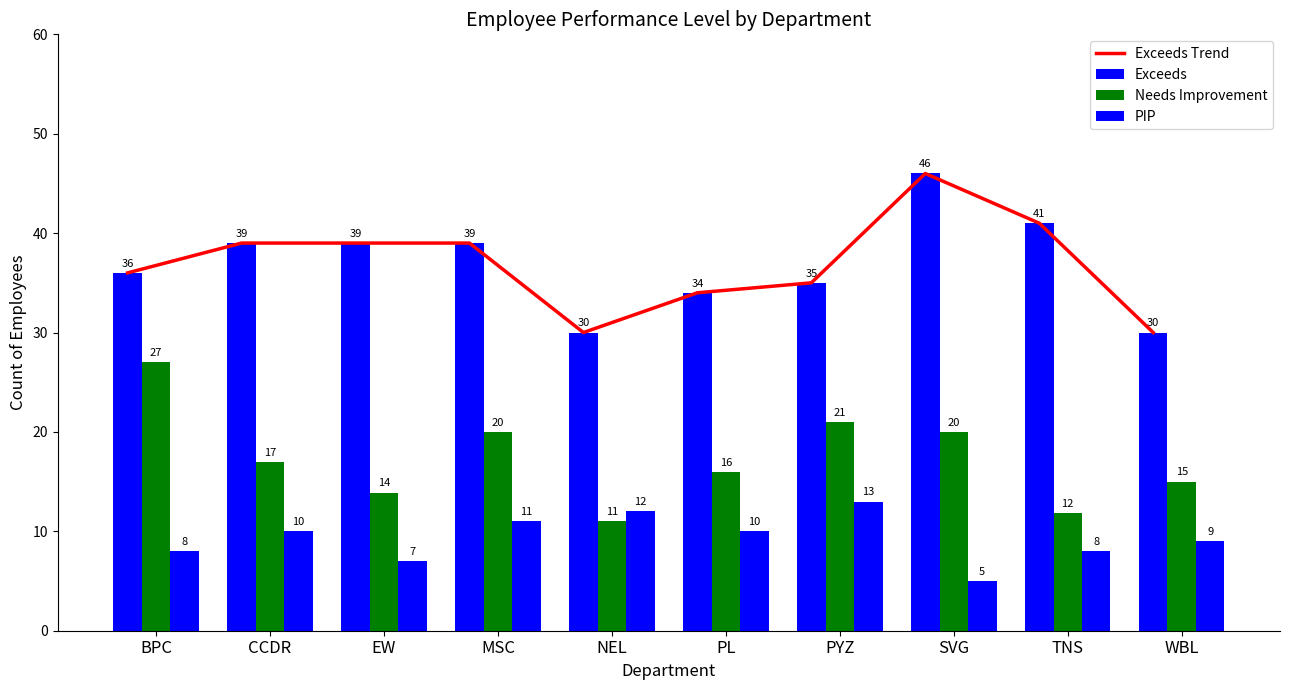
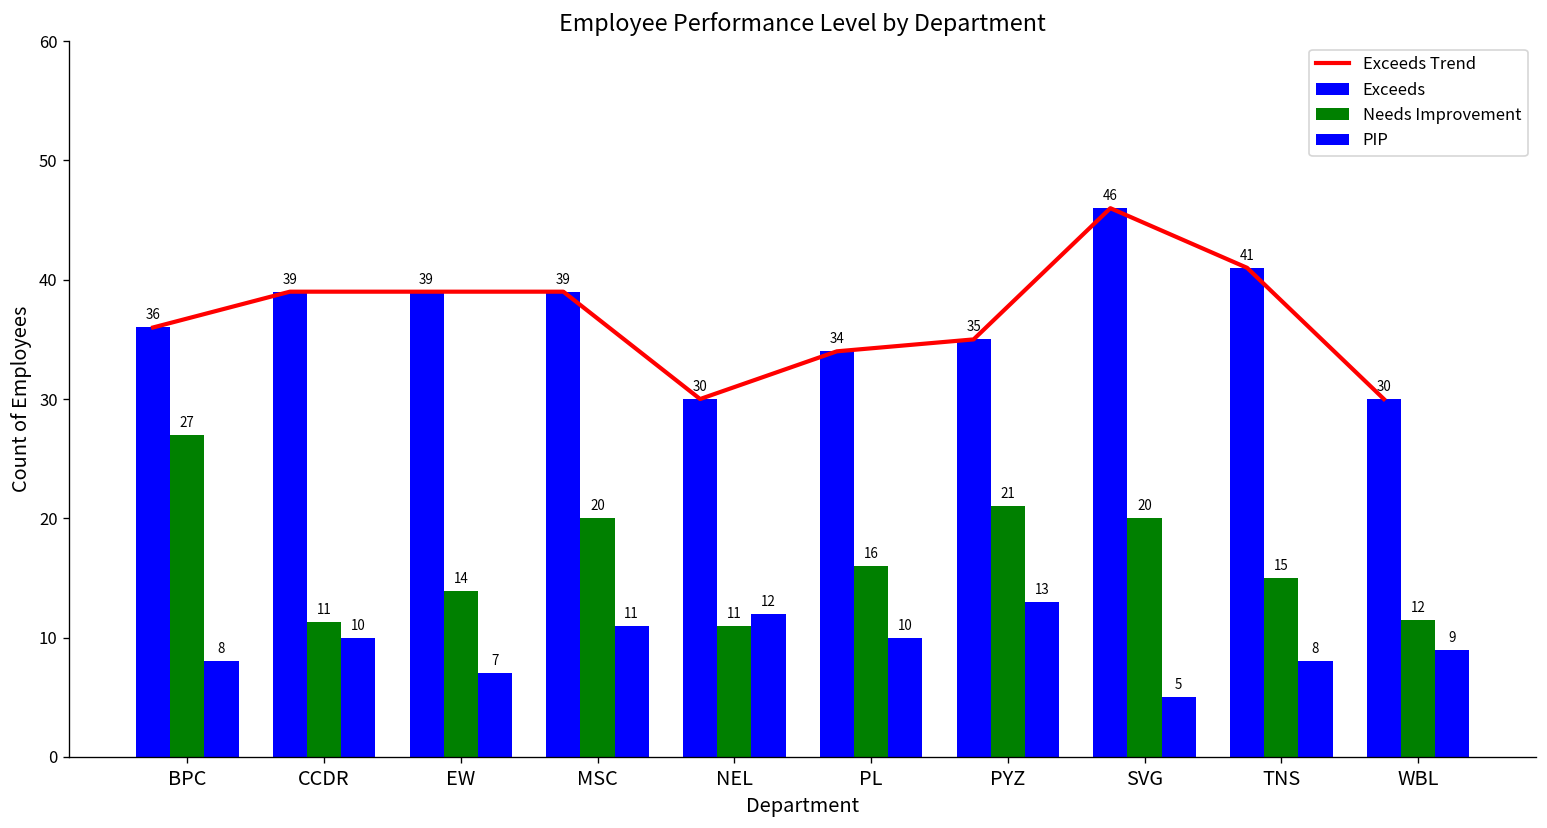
  {
    "Needs Improvement": {
      "BPC": 27,
-     "CCDR": 17,
+     "CCDR": 11,
      "EW": 14,
      "MSC": 20,
      "NEL": 11,
      "PL": 16,
      "PYZ": 21,
      "SVG": 20,
-     "TNS": 12,
-     "WBL": 15
+     "TNS": 15,
+     "WBL": 12
    }
  }
